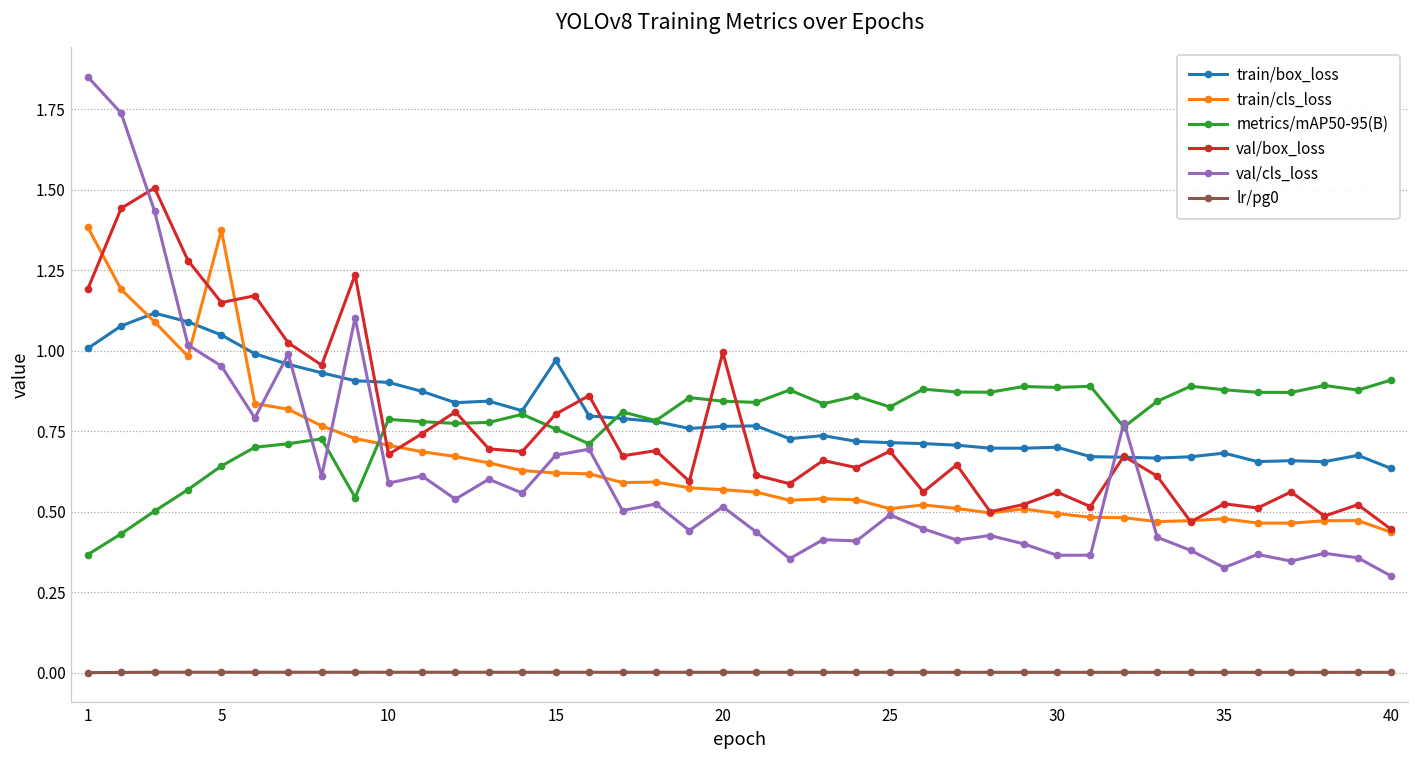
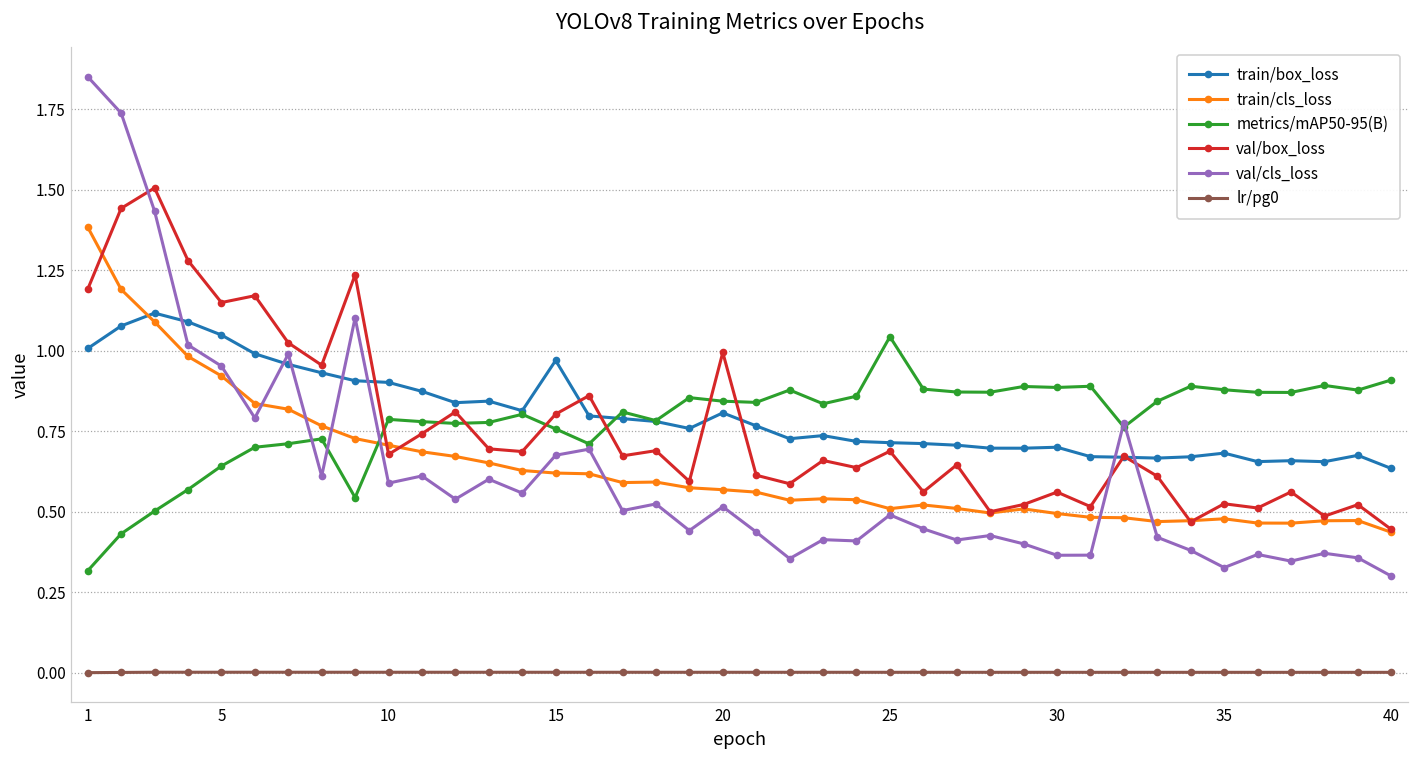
  {
    "train/box_loss": {
      "1": 1.01,
      "5": 1.05,
      "10": 0.90,
      "15": 0.97,
-     "20": 0.77,
+     "20": 0.81,
      "25": 0.71,
      "30": 0.70,
      "35": 0.68,
      "40": 0.63
    },
    "train/cls_loss": {
      "1": 1.38,
-     "5": 1.37,
+     "5": 0.92,
      "10": 0.71,
      "15": 0.62,
      "20": 0.57,
      "25": 0.51,
      "30": 0.49,
      "35": 0.48,
      "40": 0.44
    },
    "metrics/mAP50-95(B)": {
-     "1": 0.37,
+     "1": 0.32,
      "5": 0.64,
      "10": 0.79,
      "15": 0.76,
      "20": 0.84,
-     "25": 0.83,
+     "25": 1.04,
      "30": 0.89,
      "35": 0.88,
      "40": 0.91
    },
    "val/box_loss": {
      "1": 1.19,
      "5": 1.15,
      "10": 0.68,
      "15": 0.80,
      "20": 1.00,
      "25": 0.69,
      "30": 0.56,
      "35": 0.53,
      "40": 0.45
    },
    "val/cls_loss": {
      "1": 1.85,
      "5": 0.95,
      "10": 0.59,
      "15": 0.68,
      "20": 0.52,
      "25": 0.49,
      "30": 0.37,
      "35": 0.33,
      "40": 0.30
    },
    "lr/pg0": {
      "1": 0.00,
      "5": 0.00,
      "10": 0.00,
      "15": 0.00,
      "20": 0.00,
      "25": 0.00,
      "30": 0.00,
      "35": 0.00,
      "40": 0.00
    }
  }
